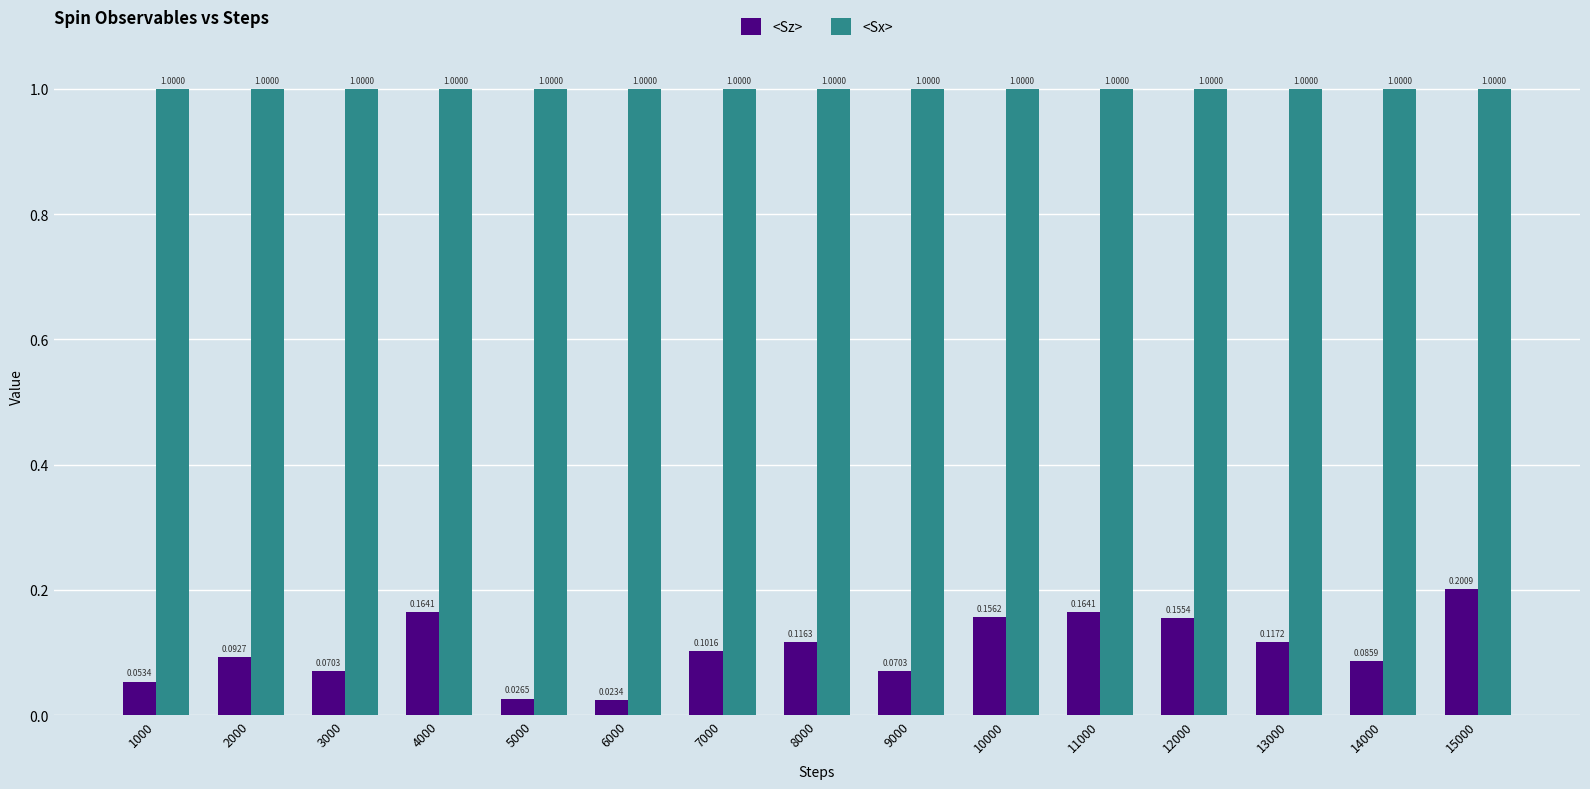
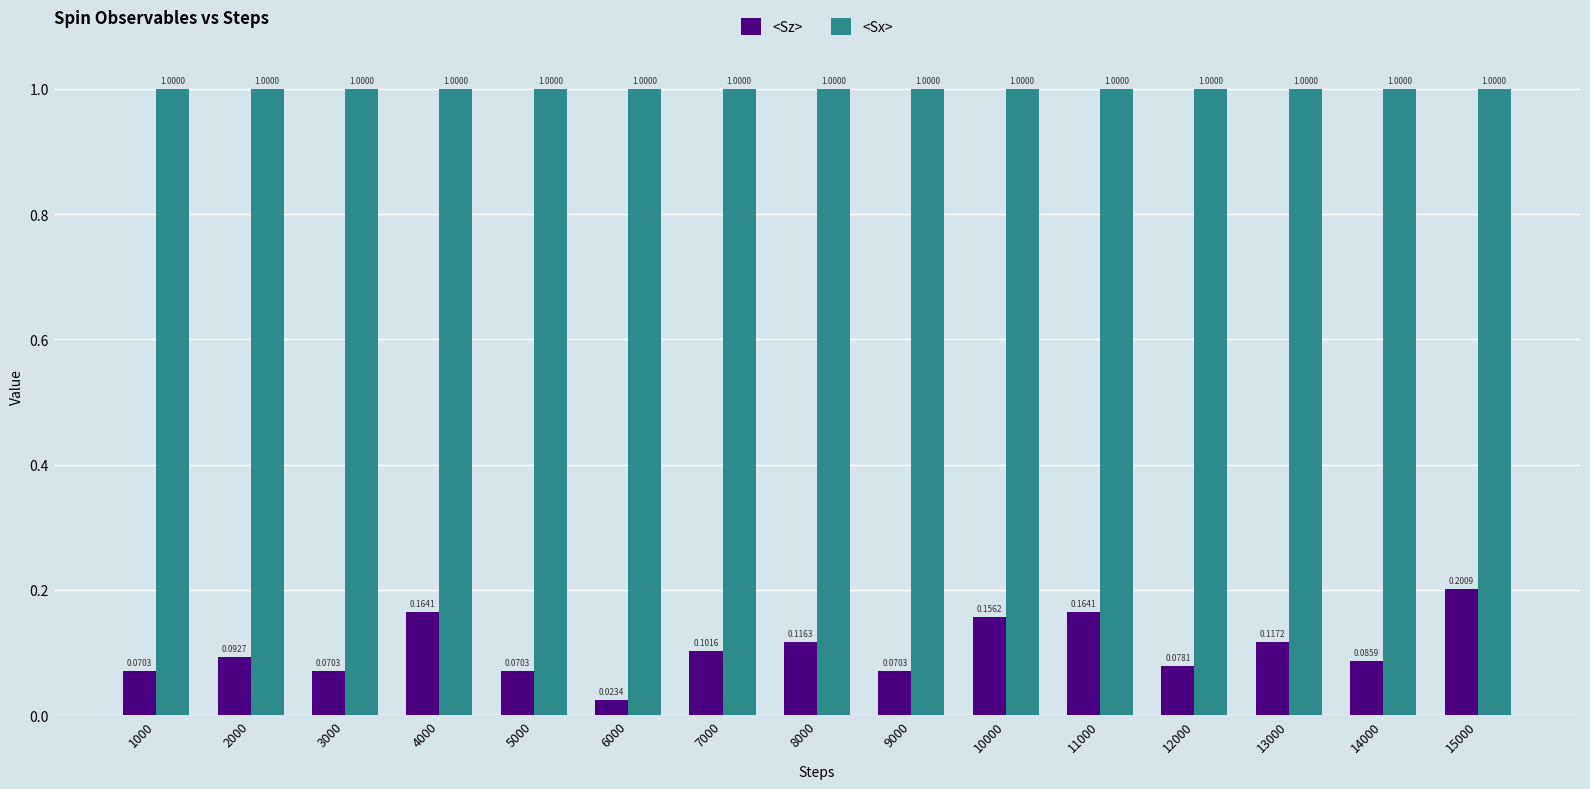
  {
    "<Sz>": {
-     "1000": 0.0534,
+     "1000": 0.0703,
      "2000": 0.0927,
      "3000": 0.0703,
      "4000": 0.1641,
-     "5000": 0.0265,
+     "5000": 0.0703,
      "6000": 0.0234,
      "7000": 0.1016,
      "8000": 0.1163,
      "9000": 0.0703,
      "10000": 0.1562,
      "11000": 0.1641,
-     "12000": 0.1554,
+     "12000": 0.0781,
      "13000": 0.1172,
      "14000": 0.0859,
      "15000": 0.2009
    },
    "<Sx>": {
      "1000": 1.0000,
      "2000": 1.0000,
      "3000": 1.0000,
      "4000": 1.0000,
      "5000": 1.0000,
      "6000": 1.0000,
      "7000": 1.0000,
      "8000": 1.0000,
      "9000": 1.0000,
      "10000": 1.0000,
      "11000": 1.0000,
      "12000": 1.0000,
      "13000": 1.0000,
      "14000": 1.0000,
      "15000": 1.0000
    }
  }
